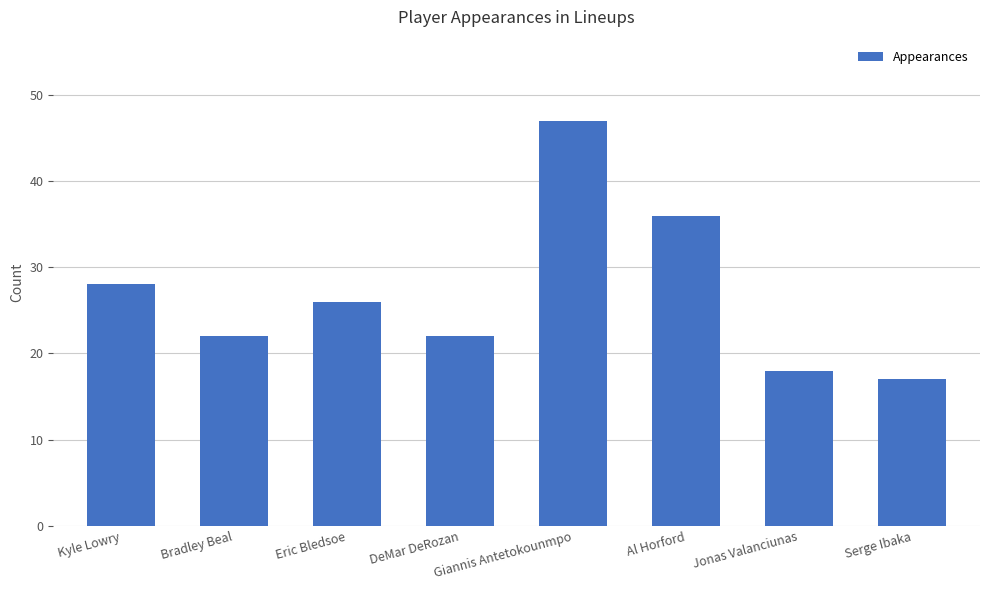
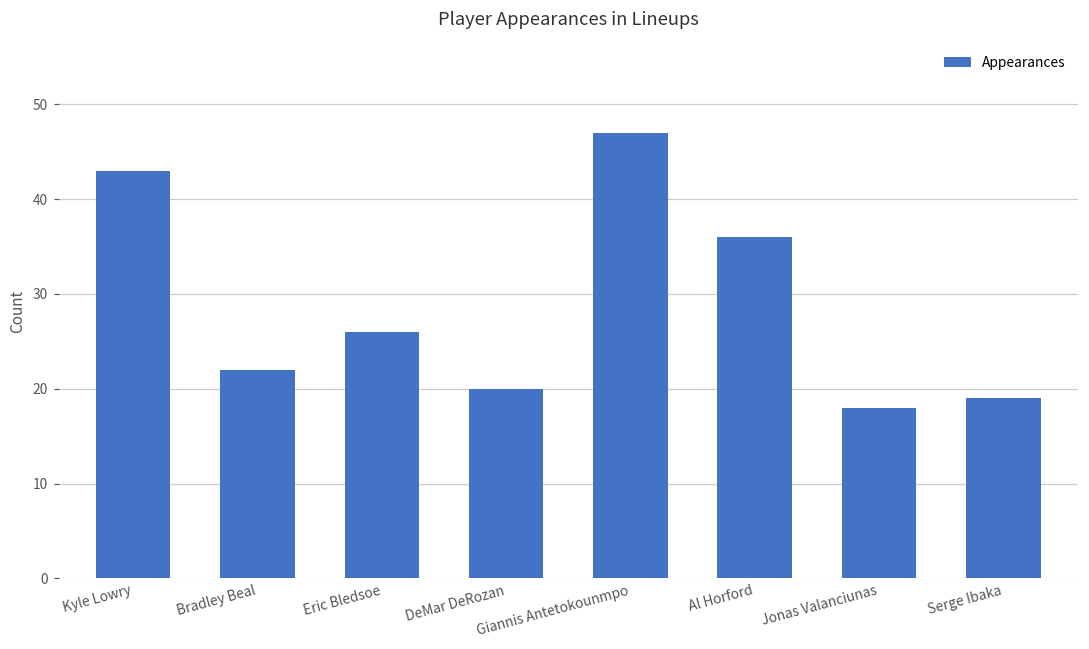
  {
-   "Kyle Lowry": 28,
+   "Kyle Lowry": 43,
    "Bradley Beal": 22,
    "Eric Bledsoe": 26,
-   "DeMar DeRozan": 22,
+   "DeMar DeRozan": 20,
    "Giannis Antetokounmpo": 47,
    "Al Horford": 36,
    "Jonas Valanciunas": 18,
-   "Serge Ibaka": 17
+   "Serge Ibaka": 19
  }
